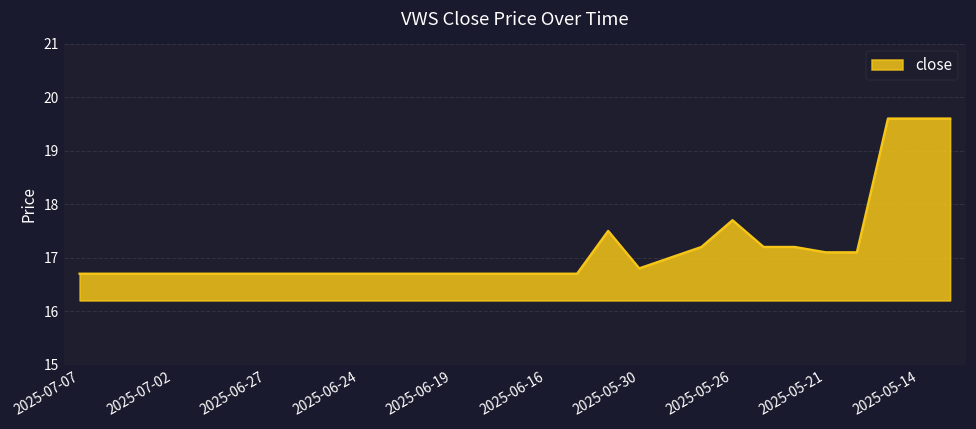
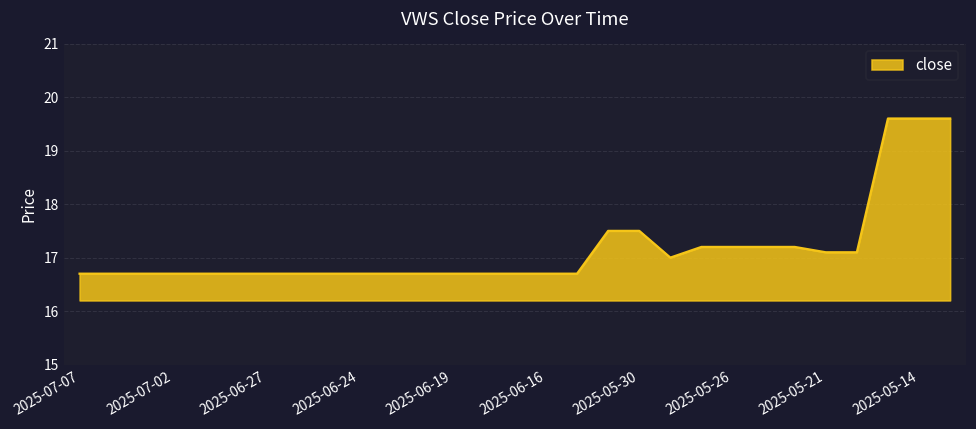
  {
    "2025-07-07": 16.7,
    "2025-07-02": 16.7,
    "2025-06-27": 16.7,
    "2025-06-24": 16.7,
    "2025-06-19": 16.7,
    "2025-06-16": 16.7,
-   "2025-05-30": 16.8,
-   "2025-05-26": 17.7,
+   "2025-05-30": 17.5,
+   "2025-05-26": 17.2,
    "2025-05-21": 17.1,
    "2025-05-14": 19.6
  }
